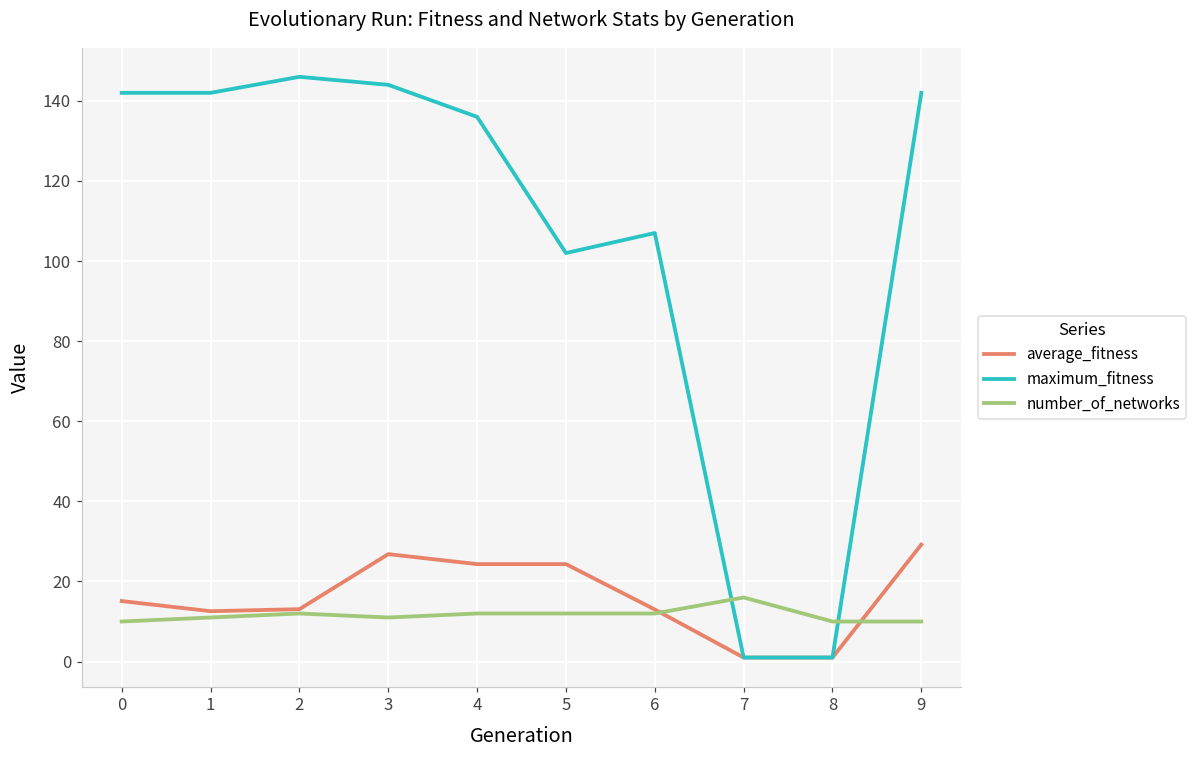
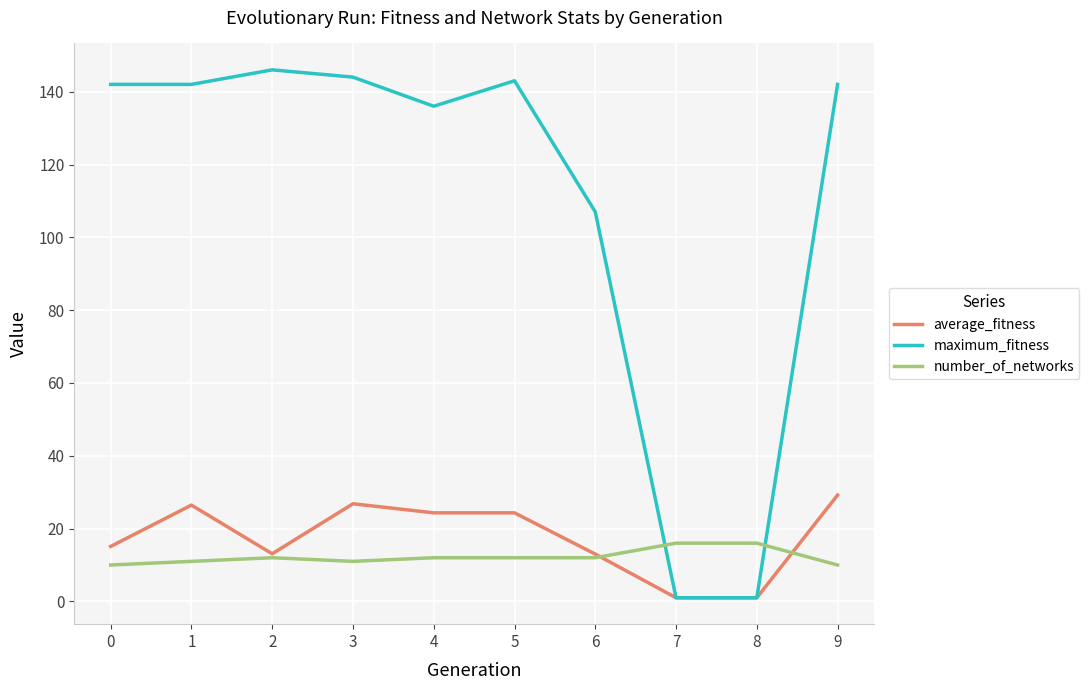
  {
    "average_fitness": {
      "0": 15,
-     "1": 13,
+     "1": 26,
      "2": 13,
      "3": 27,
      "4": 24,
      "5": 24,
      "6": 13,
      "9": 29
    },
    "maximum_fitness": {
      "0": 142,
      "1": 142,
      "2": 146,
      "3": 144,
      "4": 136,
-     "5": 102,
+     "5": 143,
      "6": 107,
      "9": 142
    },
    "number_of_networks": {
      "0": 10,
      "1": 11,
      "2": 12,
      "3": 11,
      "4": 12,
      "5": 12,
      "6": 12,
      "7": 16,
-     "8": 10,
+     "8": 16,
      "9": 10
    }
  }
